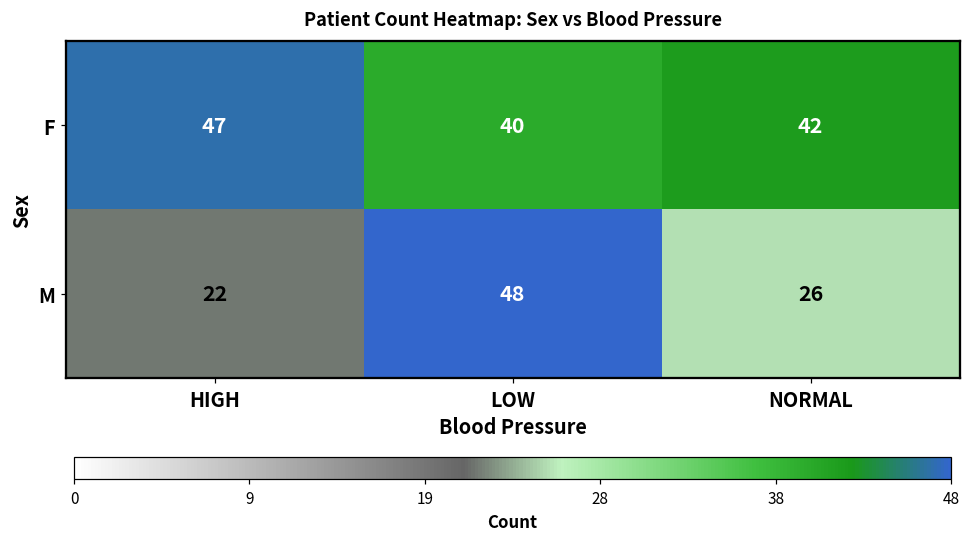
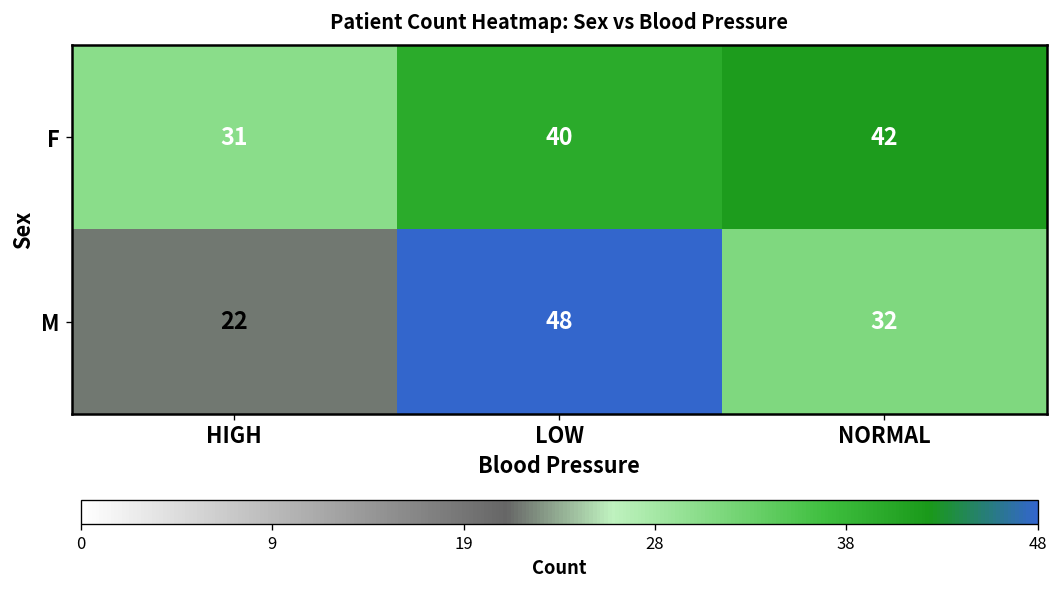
  {
    "F": {
-     "HIGH": 47,
+     "HIGH": 31,
      "LOW": 40,
      "NORMAL": 42
    },
    "M": {
      "HIGH": 22,
      "LOW": 48,
-     "NORMAL": 26
+     "NORMAL": 32
    }
  }
